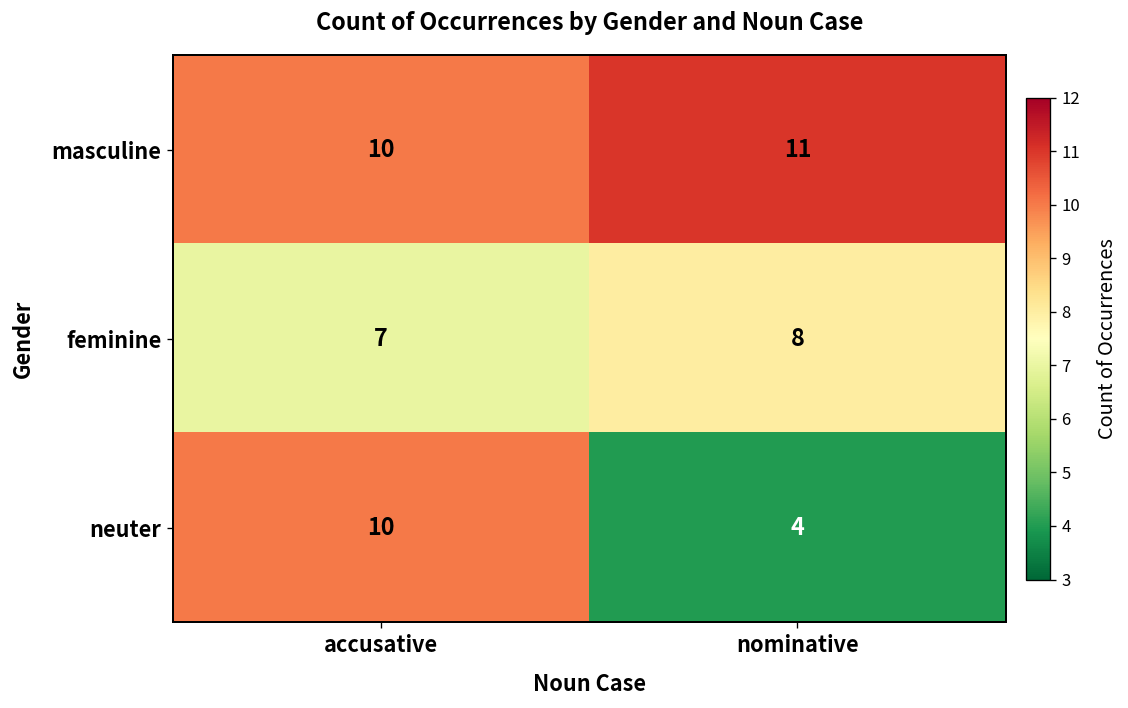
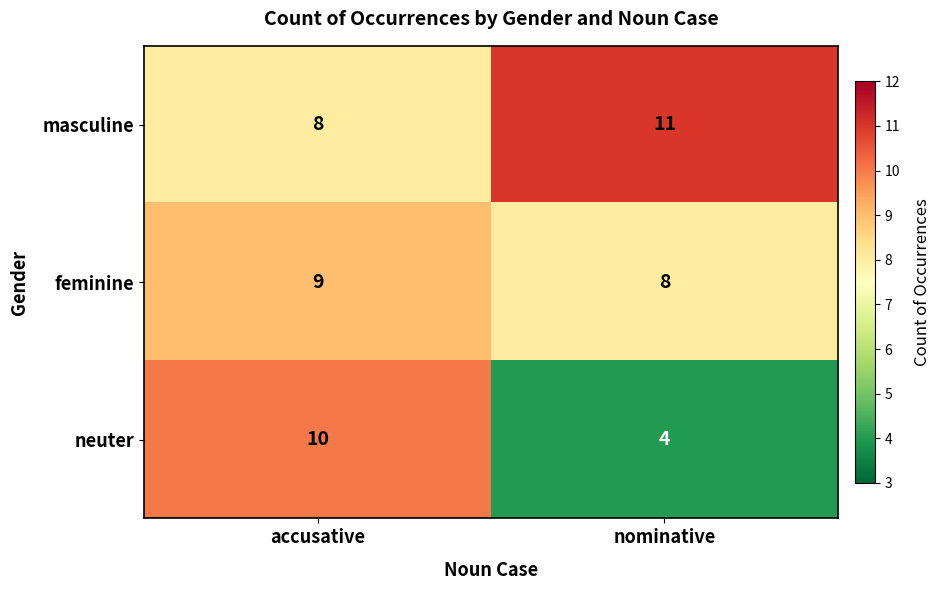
  {
    "masculine": {
-     "accusative": 10,
+     "accusative": 8,
      "nominative": 11
    },
    "feminine": {
-     "accusative": 7,
+     "accusative": 9,
      "nominative": 8
    },
    "neuter": {
      "accusative": 10,
      "nominative": 4
    }
  }
